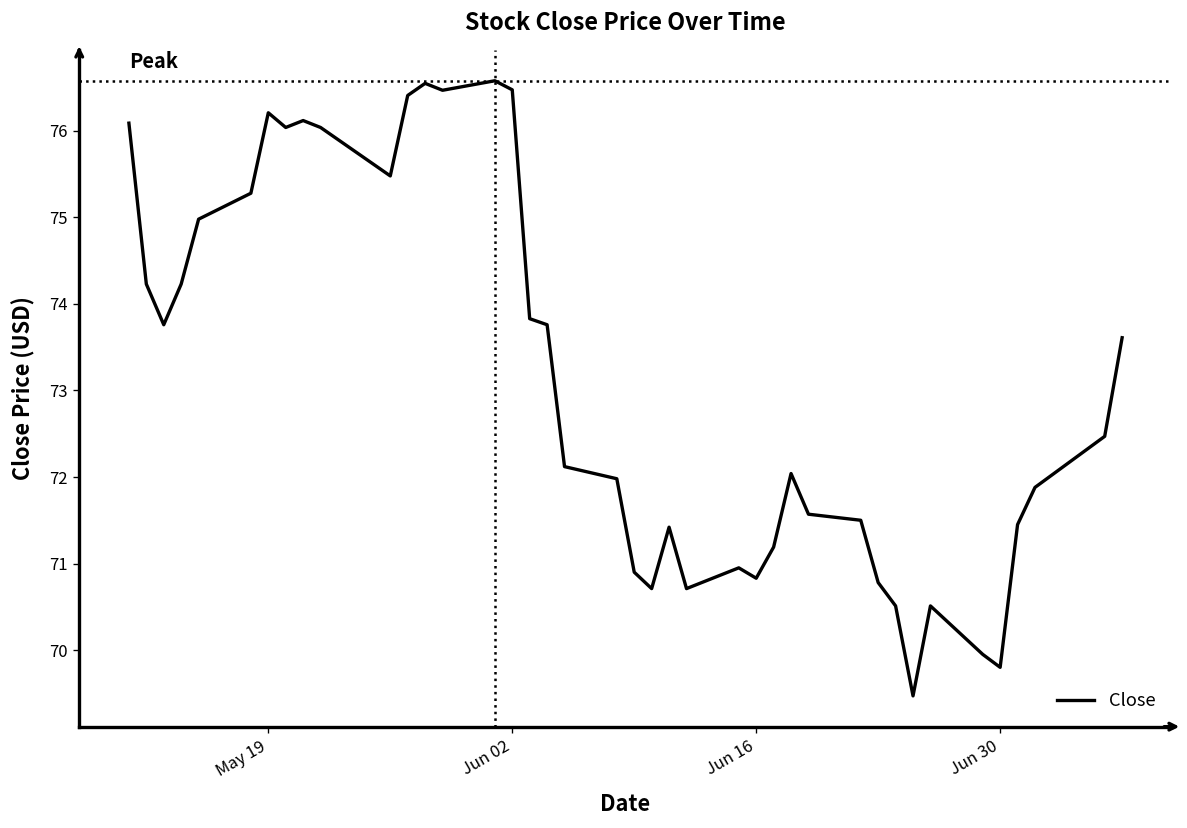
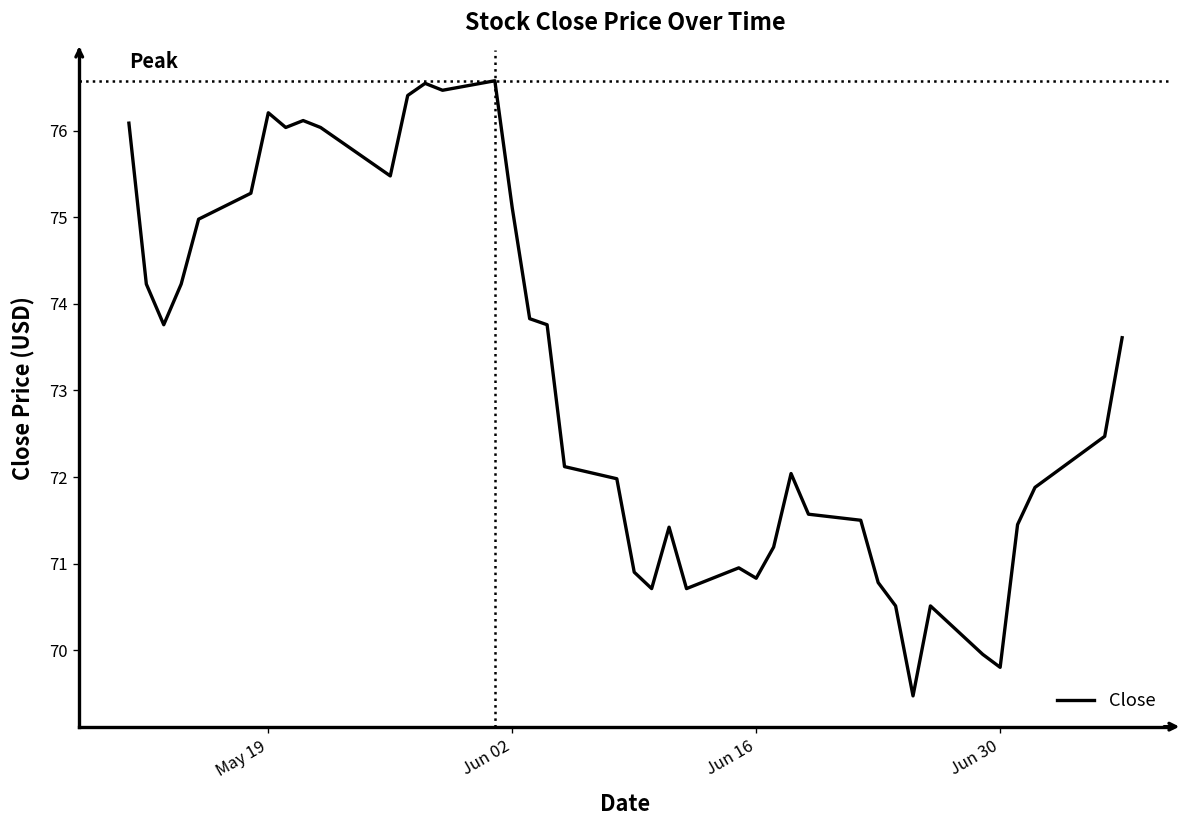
  {
    "May 19": 76.2,
-   "Jun 02": 76.5,
+   "Jun 02": 75.1,
    "Jun 16": 70.8,
    "Jun 30": 69.8
  }
